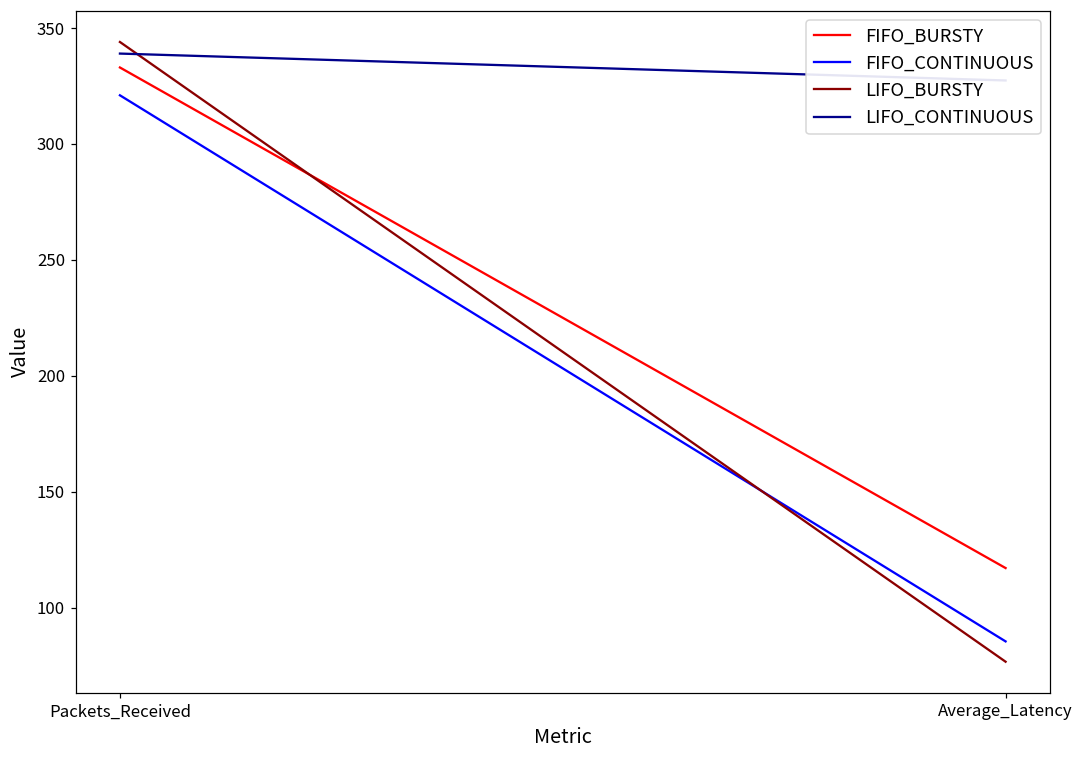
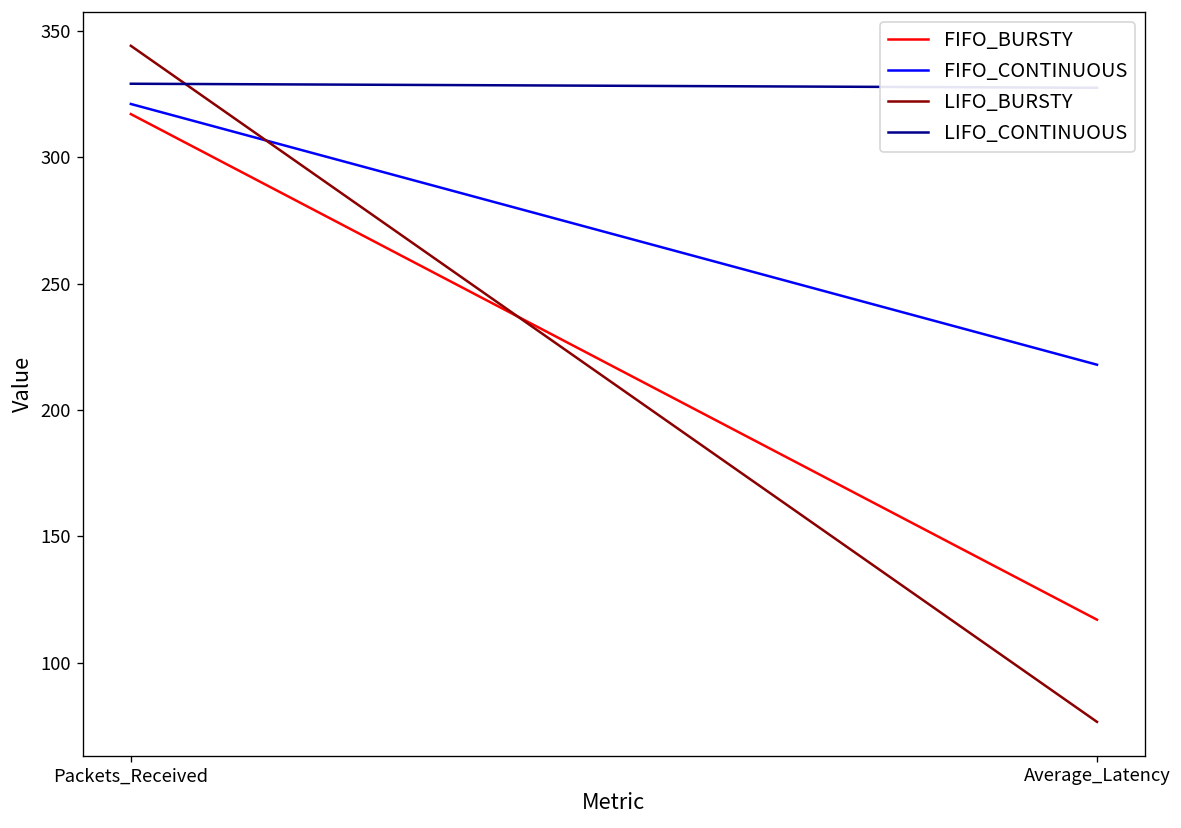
  {
    "FIFO_BURSTY": {
-     "Packets_Received": 333,
+     "Packets_Received": 317,
      "Average_Latency": 117
    },
    "FIFO_CONTINUOUS": {
      "Packets_Received": 321,
-     "Average_Latency": 85
+     "Average_Latency": 218
    },
    "LIFO_BURSTY": {
      "Packets_Received": 344,
      "Average_Latency": 77
    },
    "LIFO_CONTINUOUS": {
-     "Packets_Received": 339
+     "Packets_Received": 329
    }
  }
